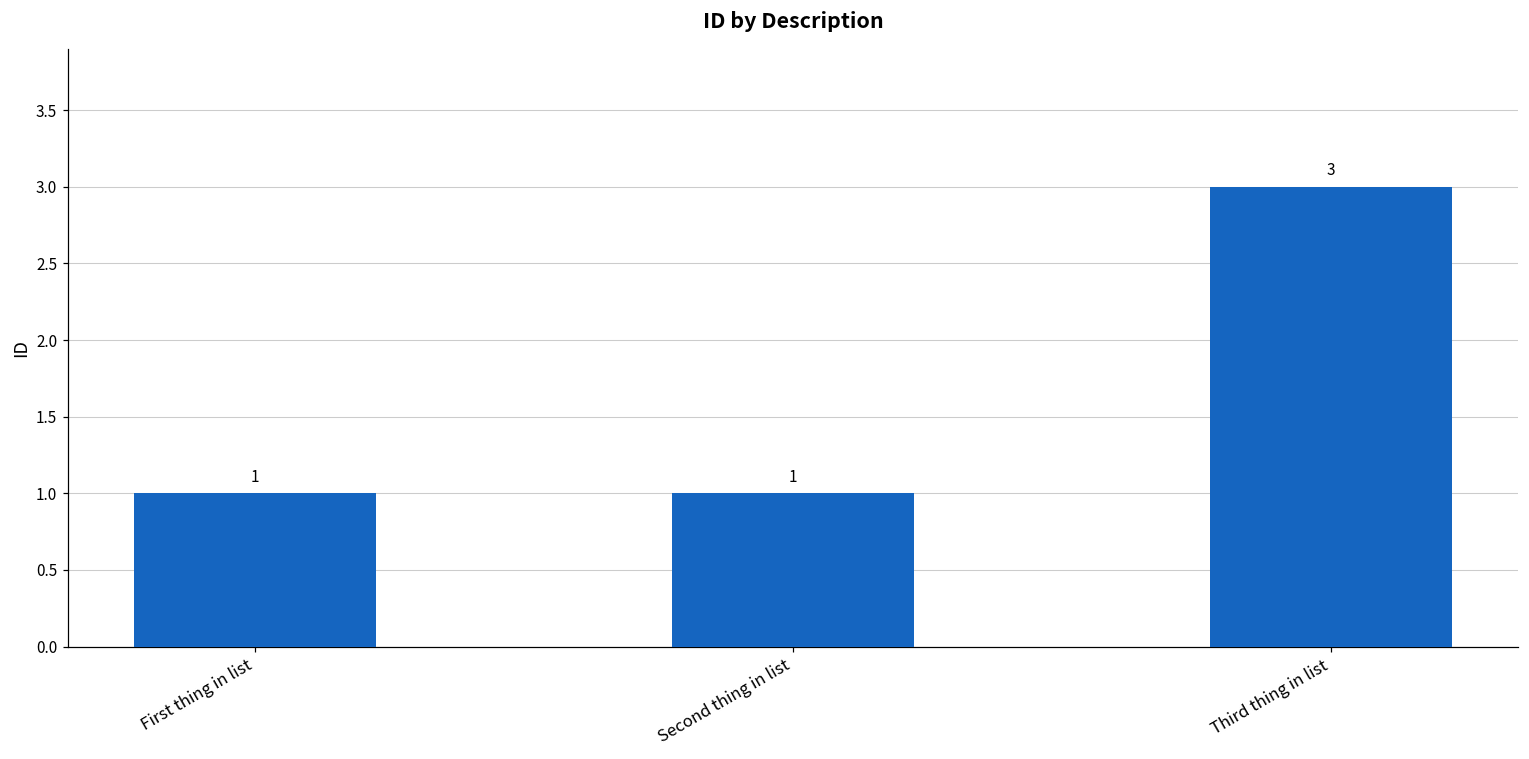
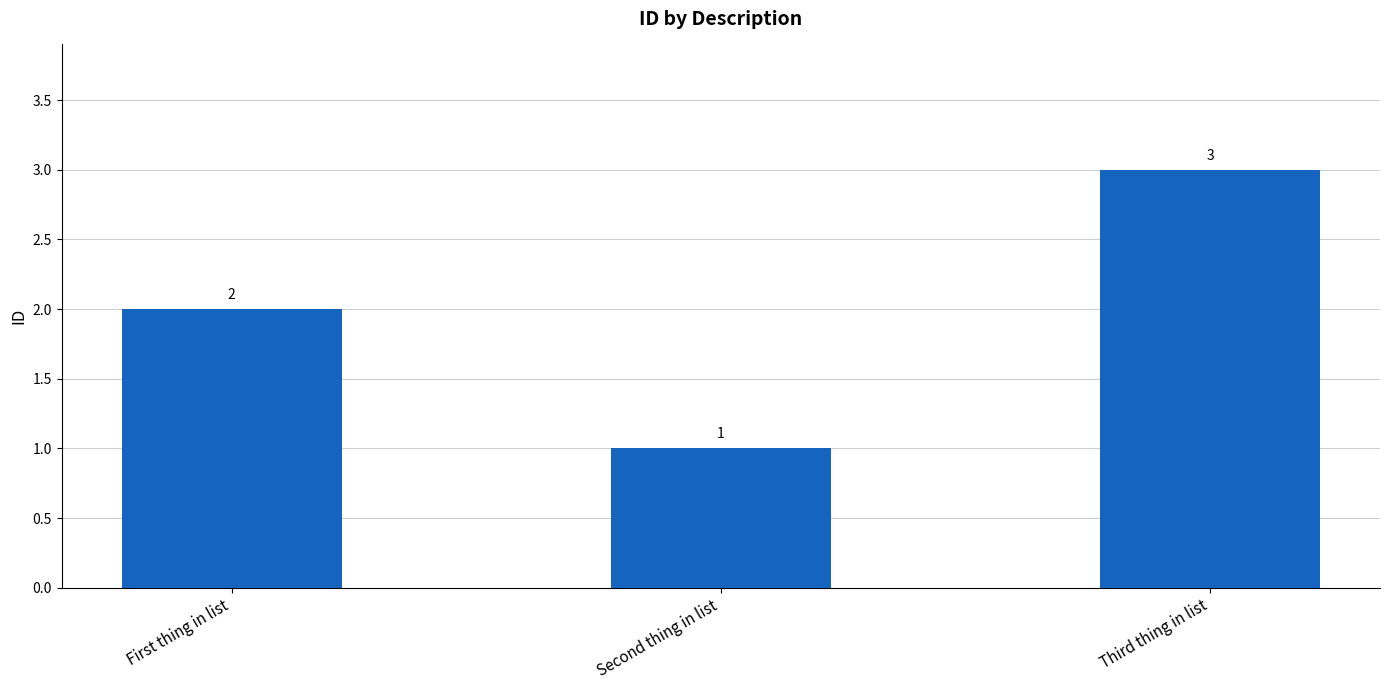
  {
-   "First thing in list": 1,
+   "First thing in list": 2,
    "Second thing in list": 1,
    "Third thing in list": 3
  }
